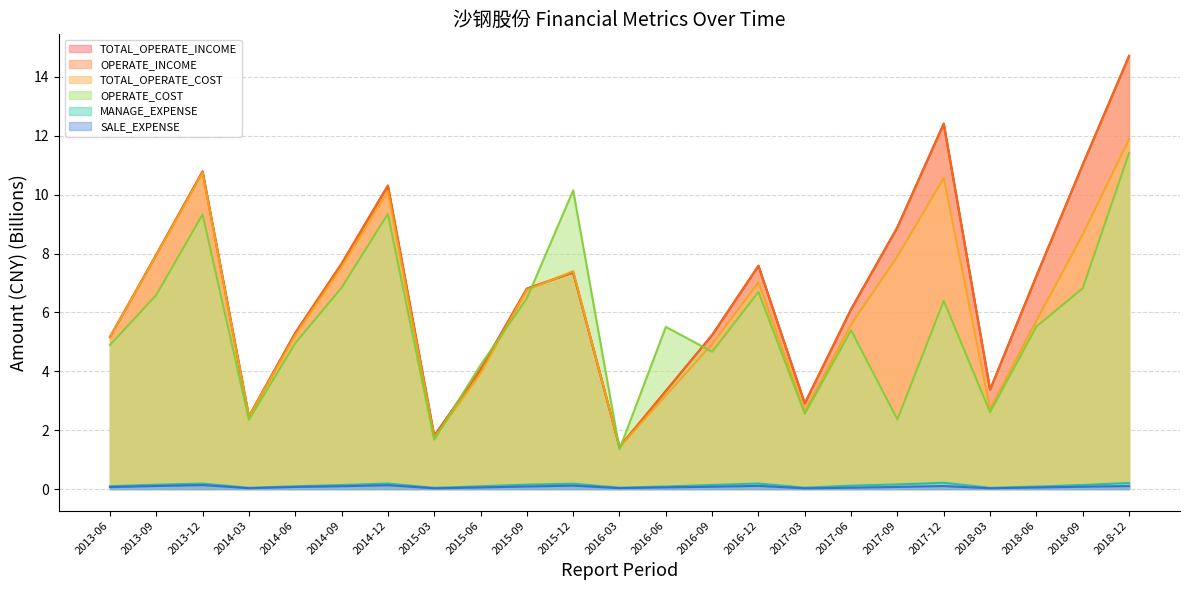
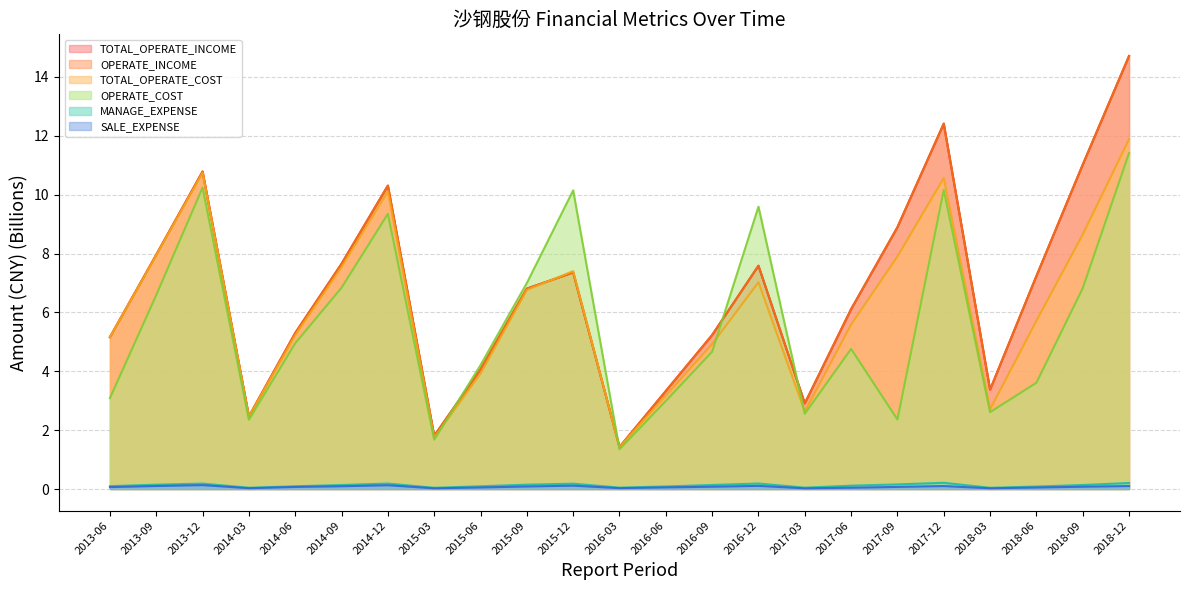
  {
    "OPERATE_COST": {
-     "2013-06": 4.9,
+     "2013-06": 3.1,
      "2013-09": 6.6,
-     "2013-12": 9.3,
+     "2013-12": 10.2,
      "2014-03": 2.4,
      "2014-06": 5.0,
      "2014-09": 6.8,
      "2014-12": 9.3,
      "2015-06": 4.2,
-     "2015-09": 6.5,
+     "2015-09": 7.0,
      "2015-12": 10.1,
-     "2016-06": 5.5,
+     "2016-06": 3.0,
      "2016-09": 4.7,
-     "2016-12": 6.7,
-     "2017-06": 5.4,
+     "2016-12": 9.6,
+     "2017-06": 4.8,
      "2017-09": 2.4,
-     "2017-12": 6.4,
+     "2017-12": 10.2,
      "2018-03": 2.6,
-     "2018-06": 5.5,
+     "2018-06": 3.6,
      "2018-09": 6.8,
      "2018-12": 11.4
    }
  }
